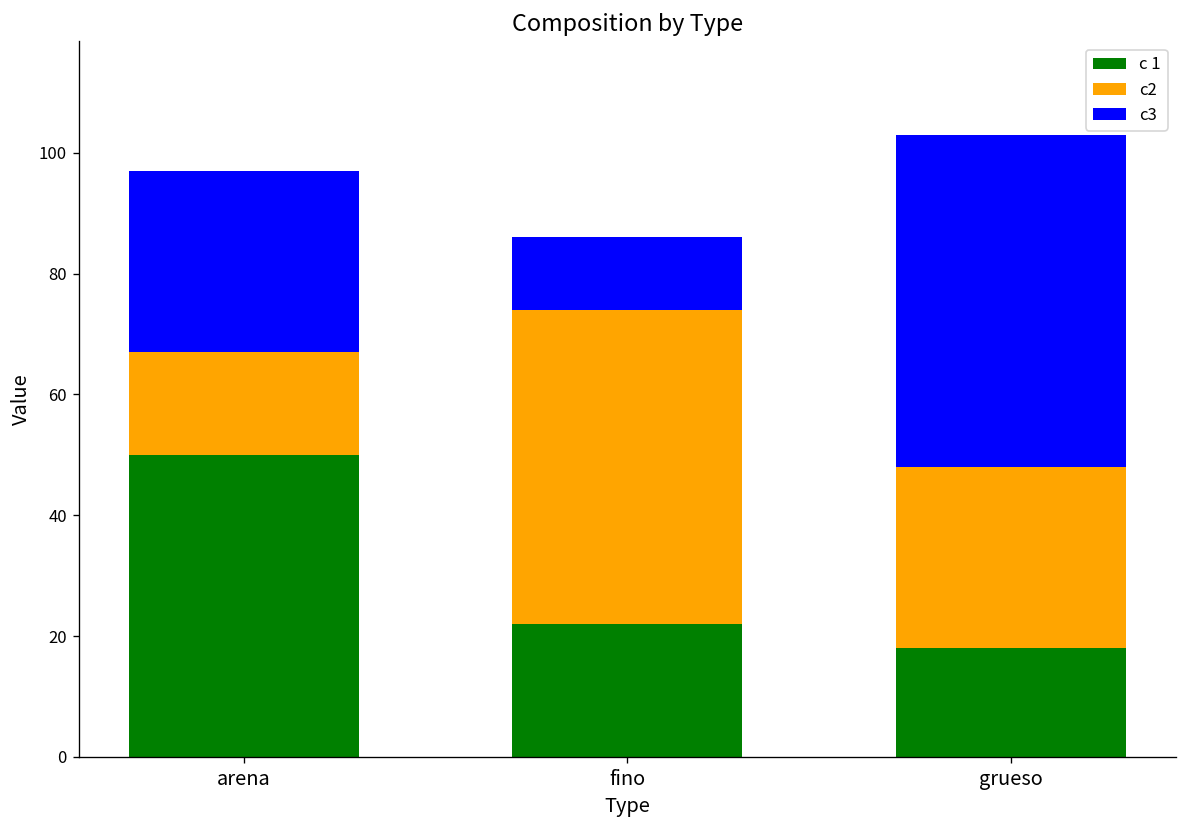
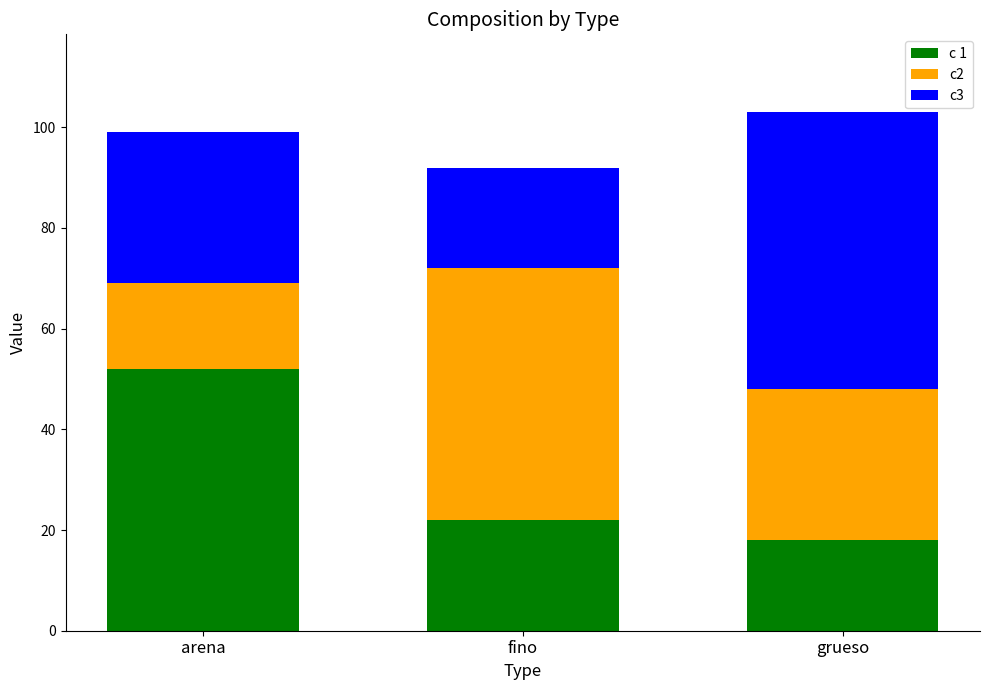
  {
    "c 1": {
-     "arena": 50,
+     "arena": 52,
      "fino": 22,
      "grueso": 18
    },
    "c2": {
      "arena": 17,
-     "fino": 52,
+     "fino": 50,
      "grueso": 30
    },
    "c3": {
      "arena": 30,
-     "fino": 12,
+     "fino": 20,
      "grueso": 55
    }
  }
